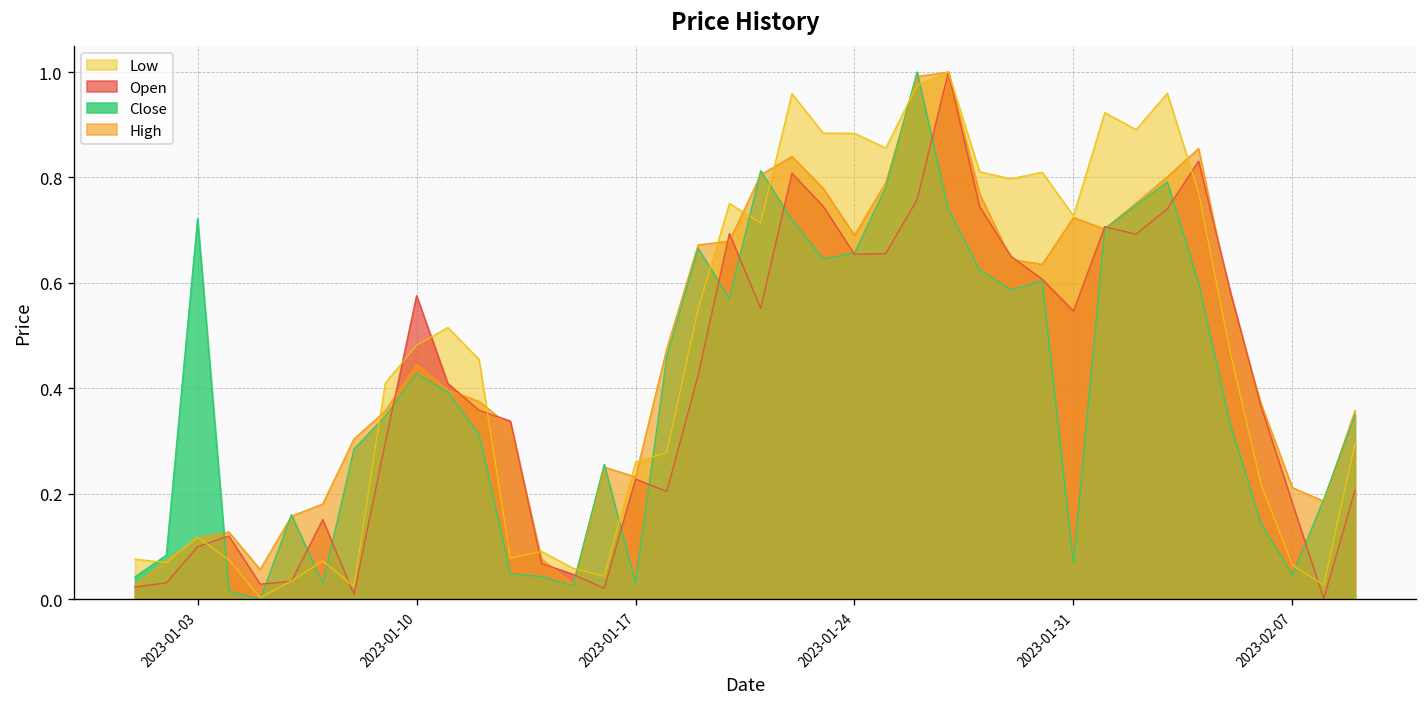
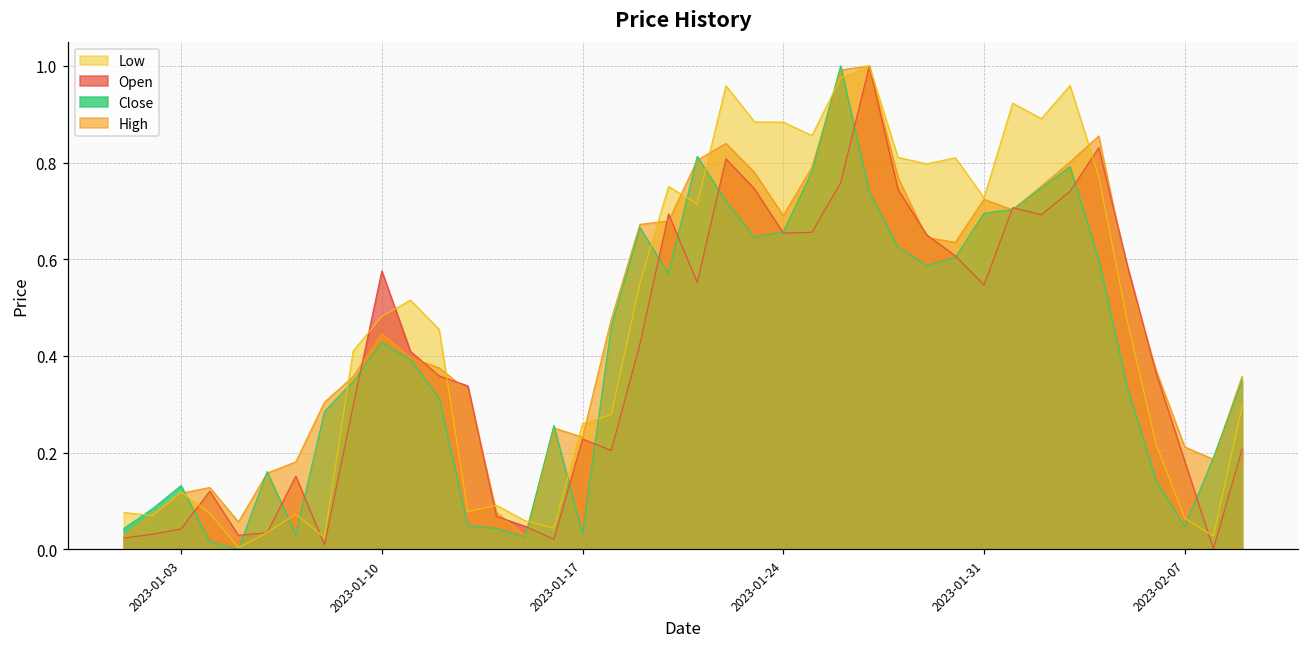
  {
    "Open": {
-     "2023-01-03": 0.10,
+     "2023-01-03": 0.04,
      "2023-01-10": 0.58,
      "2023-01-31": 0.55,
      "2023-02-07": 0.18
    },
    "Close": {
-     "2023-01-03": 0.72,
+     "2023-01-03": 0.13,
      "2023-01-10": 0.43,
      "2023-01-17": 0.03,
-     "2023-01-31": 0.07,
+     "2023-01-31": 0.70,
      "2023-02-07": 0.05
    }
  }
